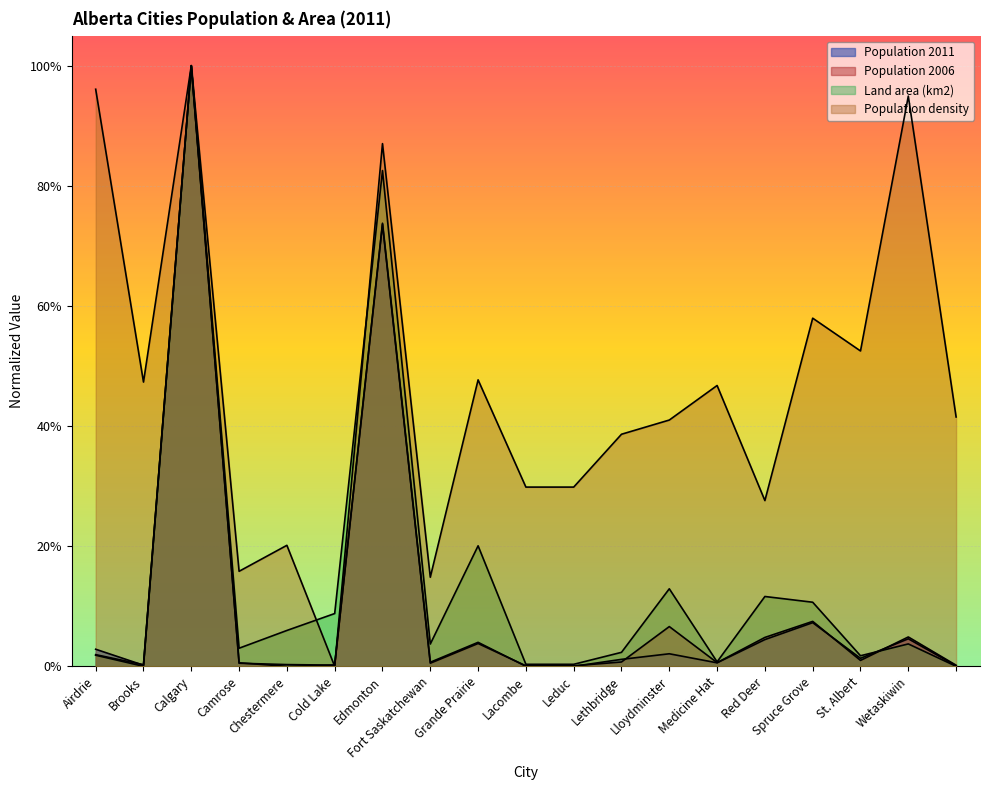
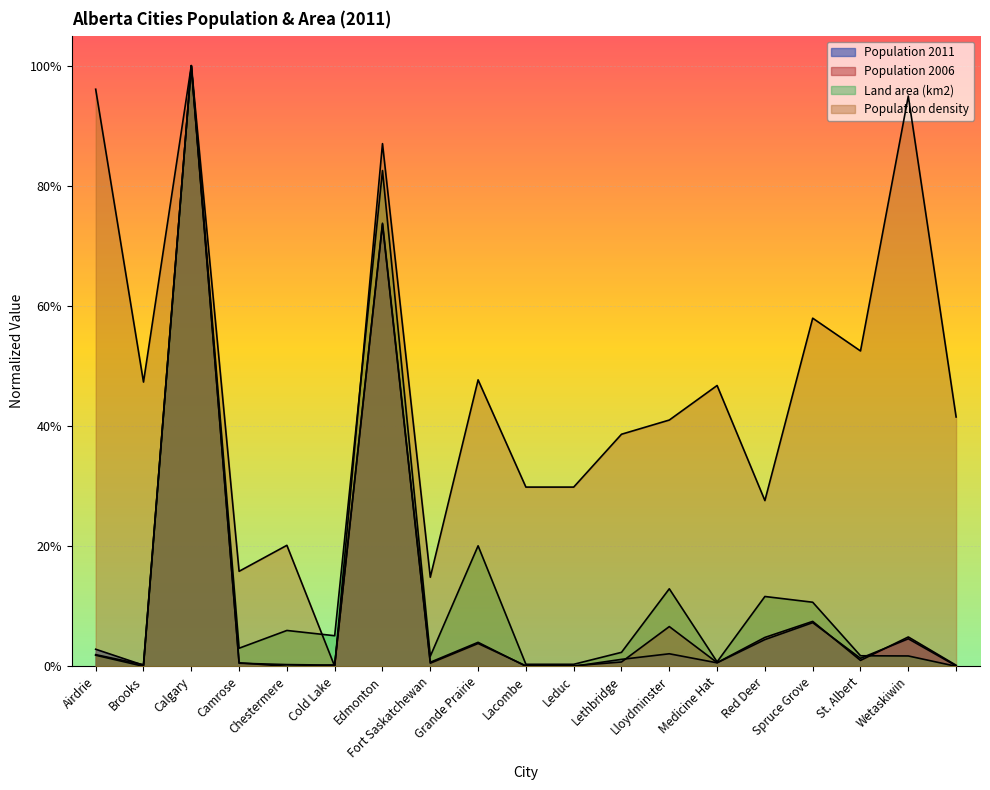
  {
    "Population 2011": {
      "Airdrie": "3%",
      "Lethbridge": "1%",
      "Lloydminster": "2%"
    },
    "Land area (km2)": {
      "Camrose": "3%",
      "Chestermere": "6%",
-     "Cold Lake": "9%",
+     "Cold Lake": "5%",
      "Edmonton": "83%",
-     "Fort Saskatchewan": "4%",
+     "Fort Saskatchewan": "2%",
      "Grande Prairie": "20%",
      "Lethbridge": "2%",
      "Lloydminster": "13%",
      "Red Deer": "12%",
      "Spruce Grove": "11%",
-     "Wetaskiwin": "4%"
+     "Wetaskiwin": "2%"
    }
  }
